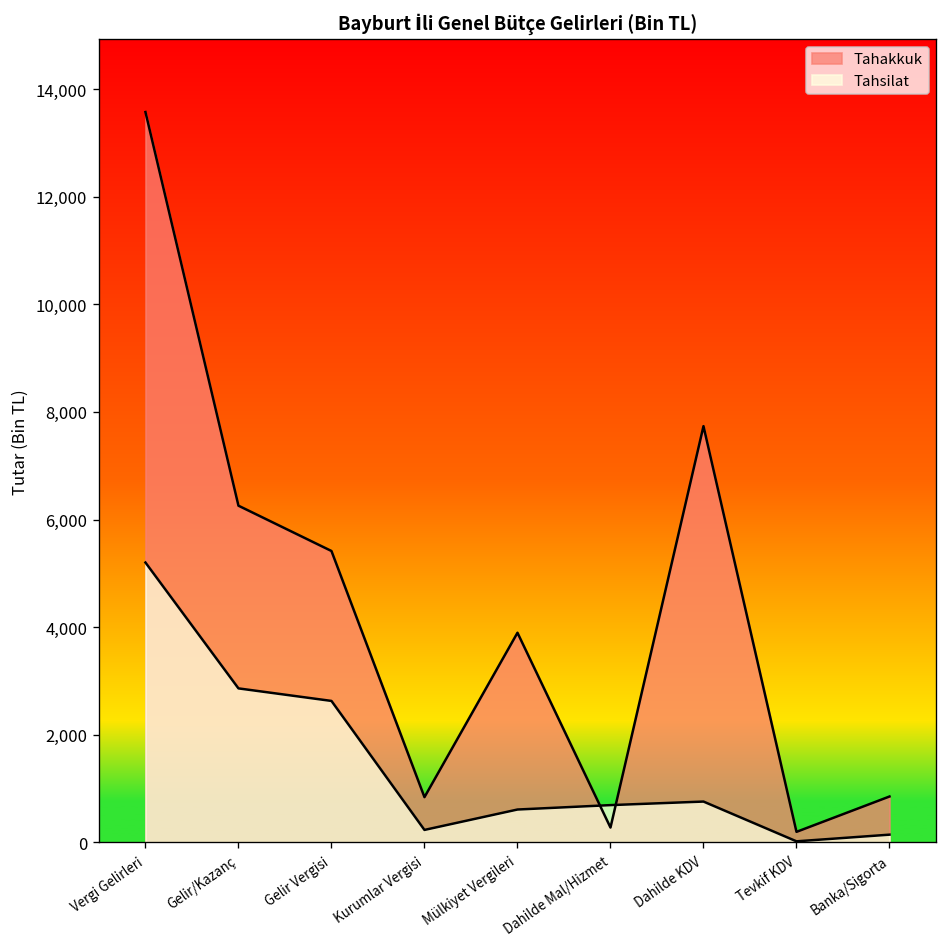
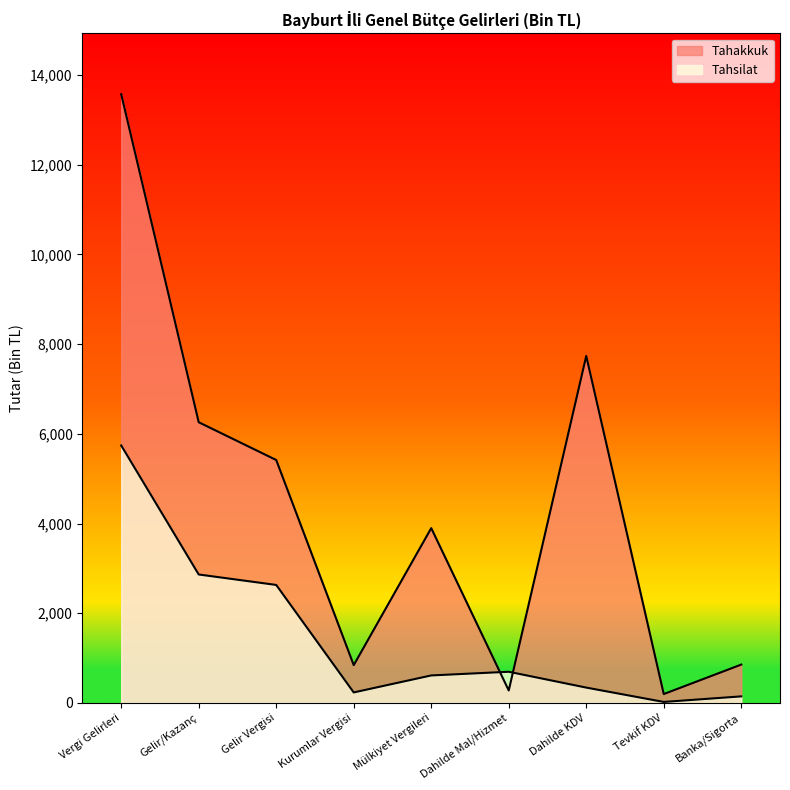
  {
    "Tahakkuk": {
      "Vergi Gelirleri": "13,600",
      "Gelir/Kazanç": "6,300",
      "Gelir Vergisi": "5,400",
      "Kurumlar Vergisi": "800",
      "Mülkiyet Vergileri": "3,900",
      "Dahilde Mal/Hizmet": "300",
      "Dahilde KDV": "7,700",
      "Tevkif KDV": "200",
      "Banka/Sigorta": "900"
    },
    "Tahsilat": {
-     "Vergi Gelirleri": "5,200",
+     "Vergi Gelirleri": "5,700",
      "Gelir/Kazanç": "2,900",
      "Gelir Vergisi": "2,600",
      "Kurumlar Vergisi": "200",
      "Mülkiyet Vergileri": "600",
      "Dahilde Mal/Hizmet": "700",
-     "Dahilde KDV": "800",
+     "Dahilde KDV": "300",
      "Tevkif KDV": "0",
      "Banka/Sigorta": "100"
    }
  }
